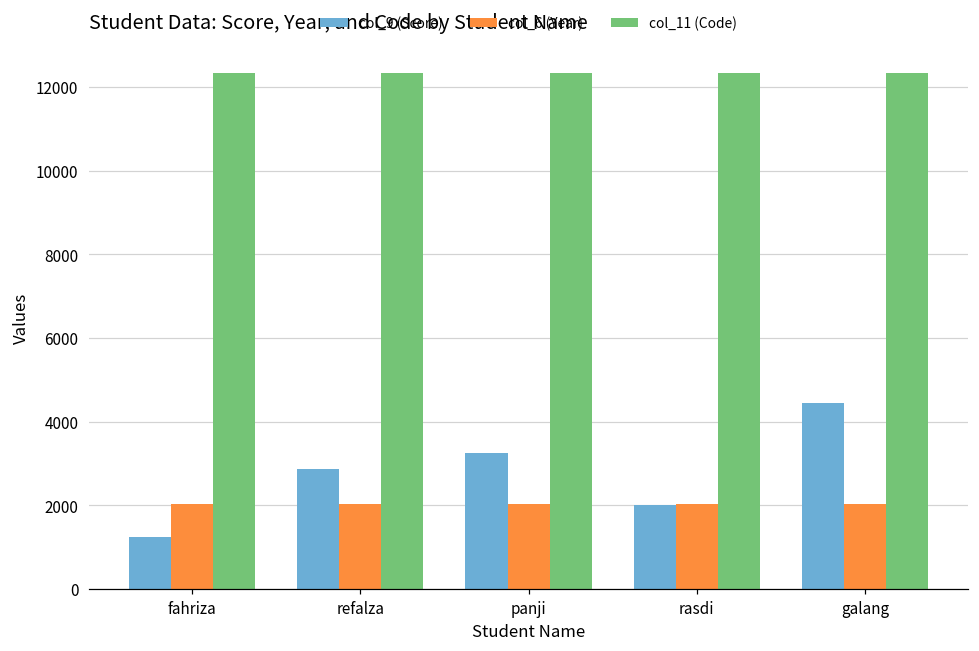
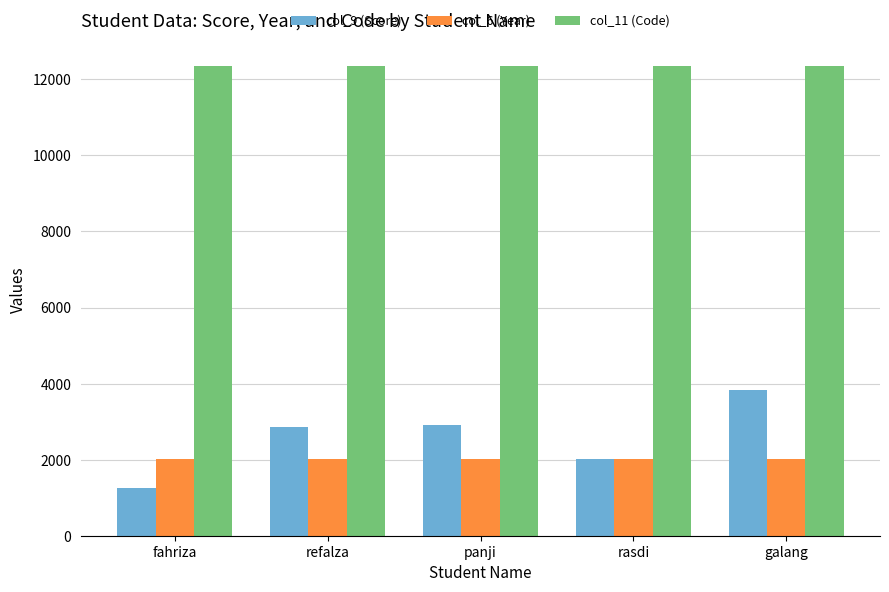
  {
    "col_9 (Score)": {
      "fahriza": 1200,
      "refalza": 2900,
-     "panji": 3300,
+     "panji": 2900,
      "rasdi": 2000,
-     "galang": 4400
+     "galang": 3800
    },
    "col_6 (Year)": {
      "fahriza": 2000,
      "refalza": 2000,
      "panji": 2000,
      "rasdi": 2000,
      "galang": 2000
    },
    "col_11 (Code)": {
      "fahriza": 12300,
      "refalza": 12300,
      "panji": 12300,
      "rasdi": 12300,
      "galang": 12300
    }
  }
